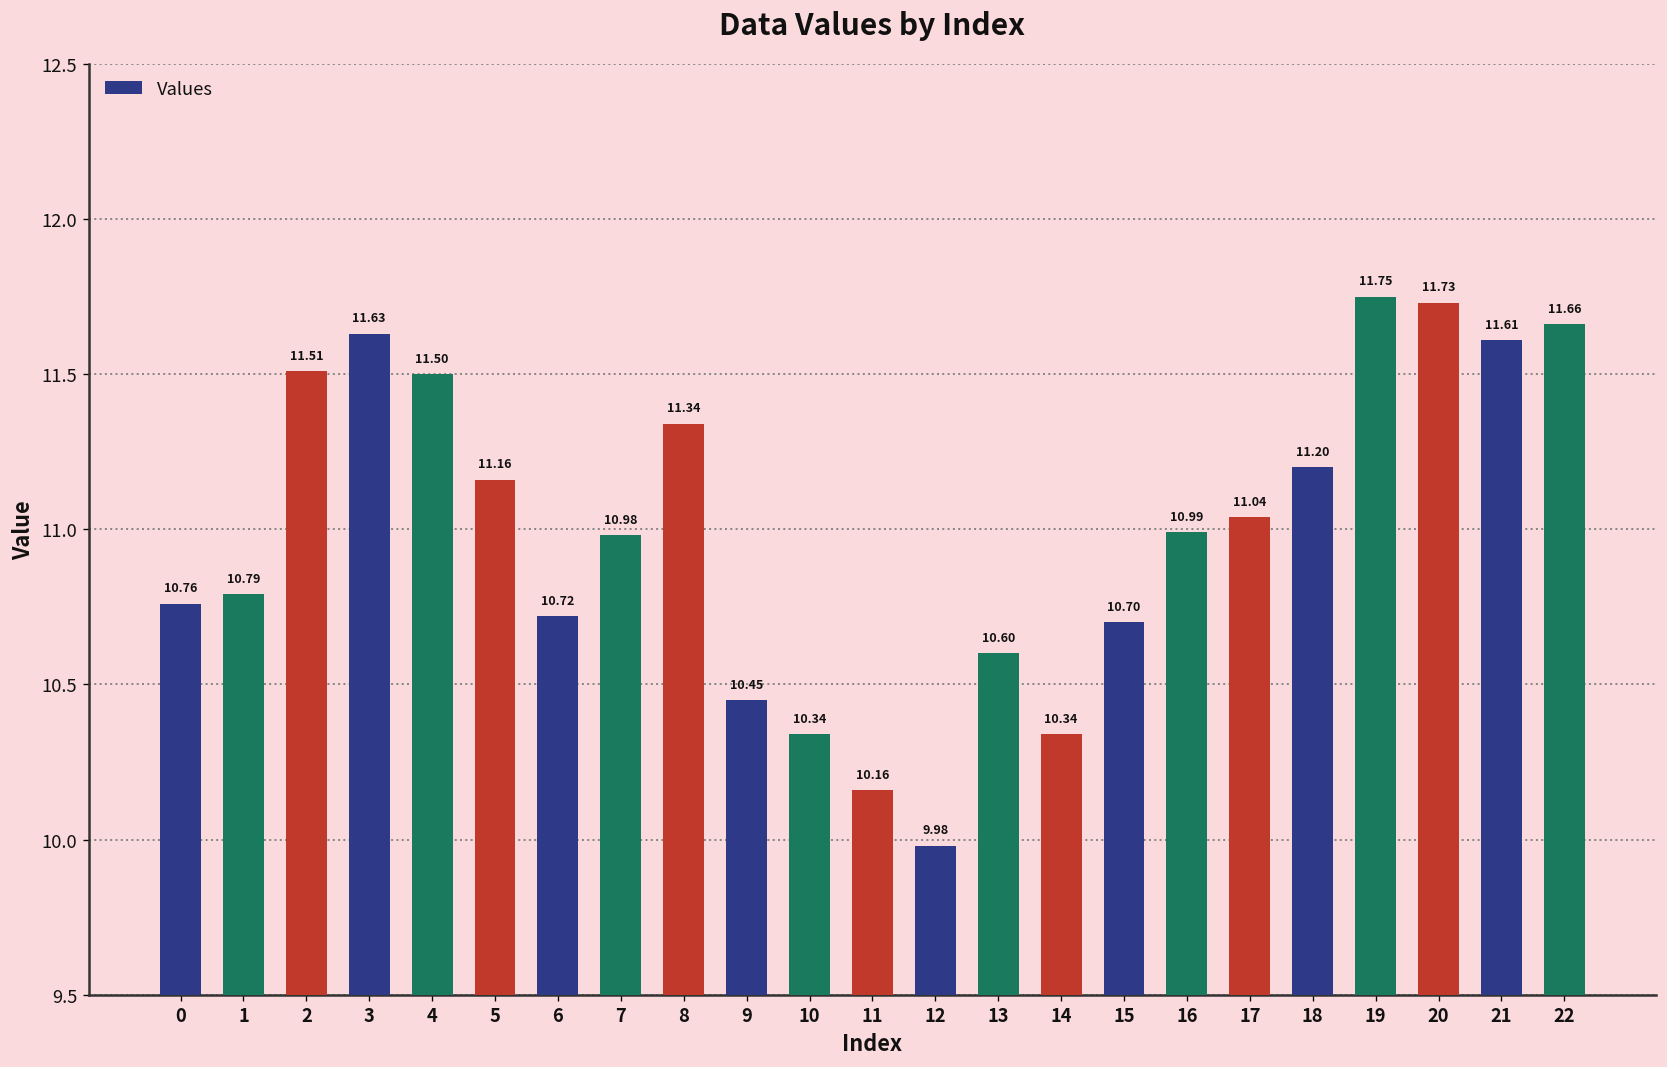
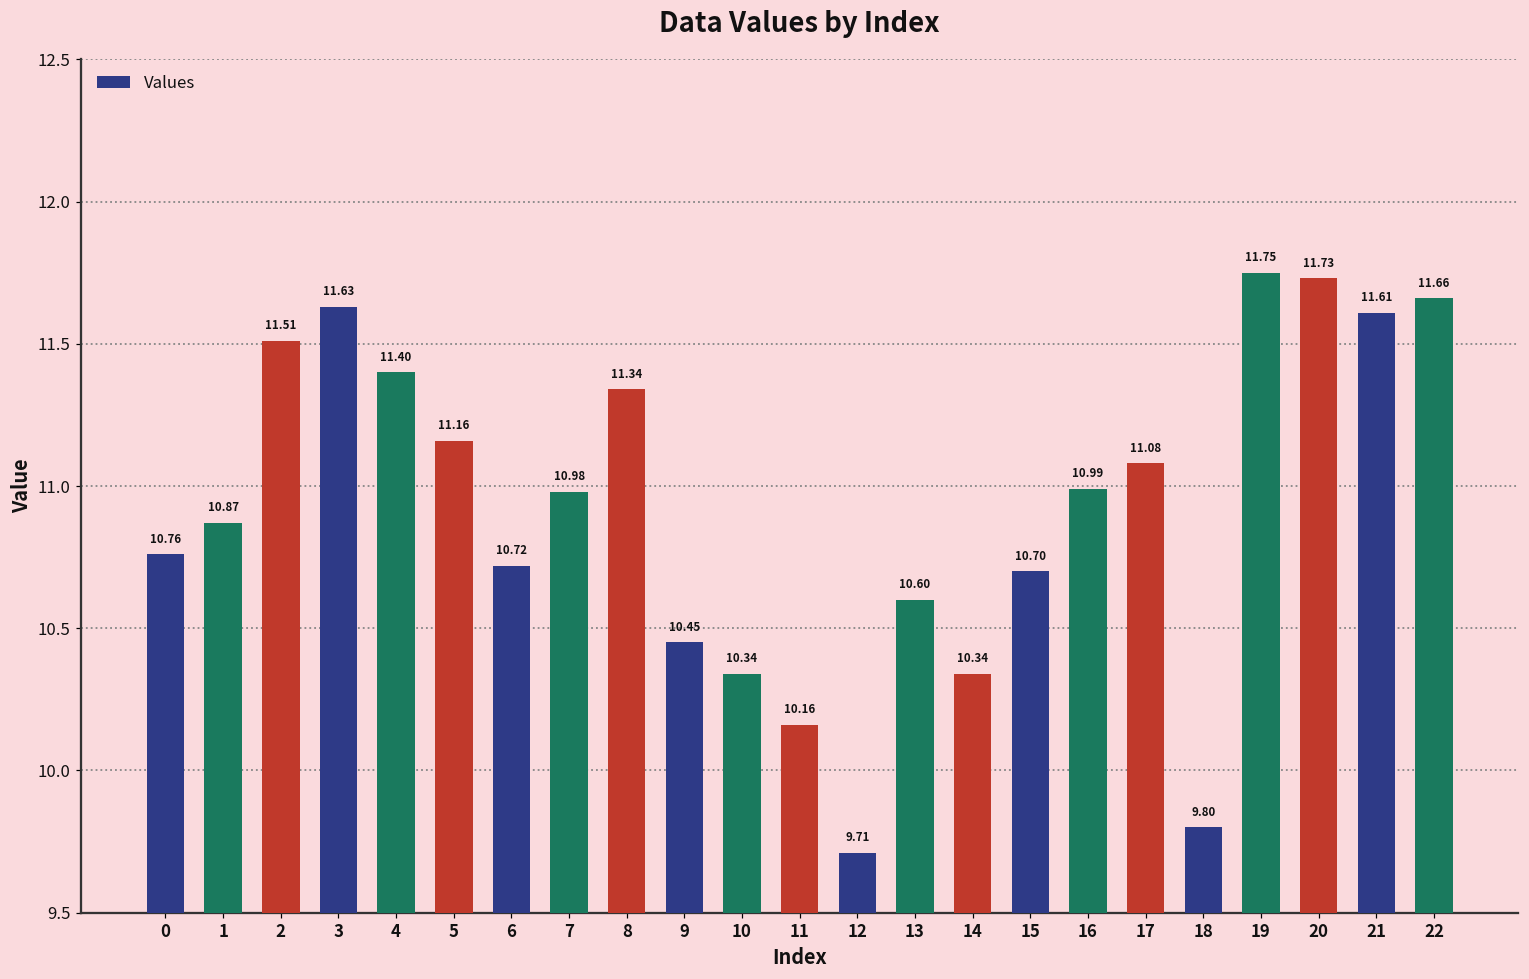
  {
    "0": 10.76,
-   "1": 10.79,
+   "1": 10.87,
    "2": 11.51,
    "3": 11.63,
-   "4": 11.50,
+   "4": 11.40,
    "5": 11.16,
    "6": 10.72,
    "7": 10.98,
    "8": 11.34,
    "9": 10.45,
    "10": 10.34,
    "11": 10.16,
-   "12": 9.98,
+   "12": 9.71,
    "13": 10.60,
    "14": 10.34,
    "15": 10.70,
    "16": 10.99,
-   "17": 11.04,
-   "18": 11.20,
+   "17": 11.08,
+   "18": 9.80,
    "19": 11.75,
    "20": 11.73,
    "21": 11.61,
    "22": 11.66
  }
